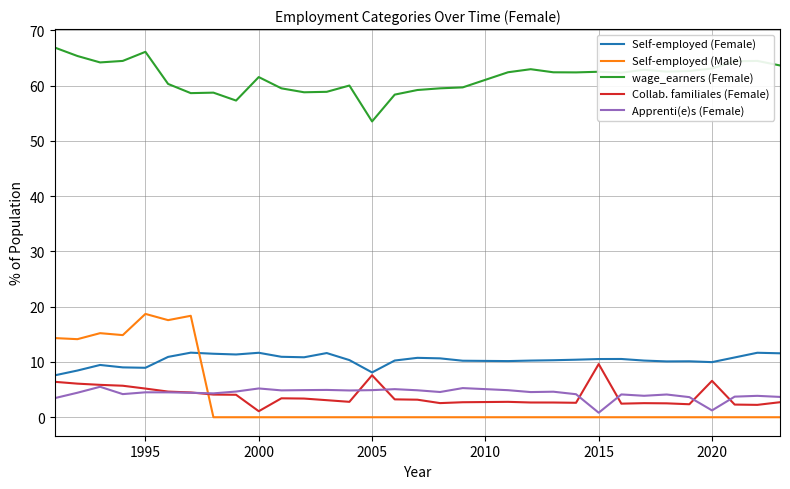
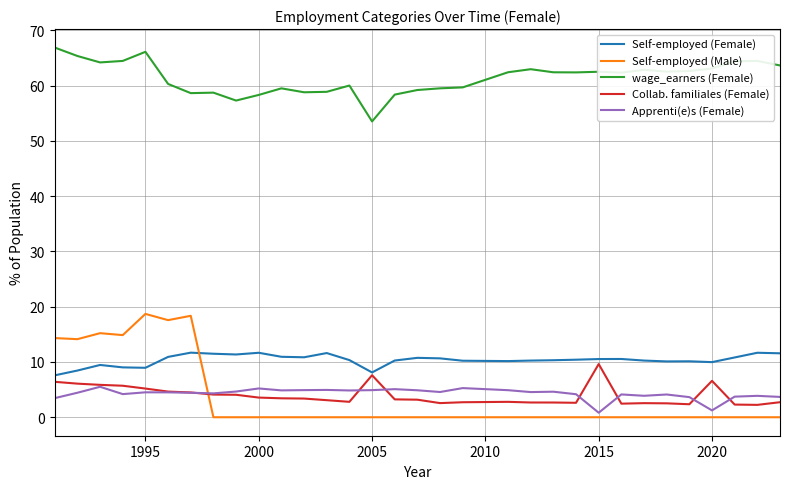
  {
    "Self-employed (Female)": {
      "1995": 9,
      "2000": 12,
      "2005": 8,
      "2015": 11,
      "2020": 10
    },
    "Self-employed (Male)": {
      "1995": 19,
      "2000": 0,
      "2005": 0,
      "2015": 0,
      "2020": 0
    },
    "wage_earners (Female)": {
      "1995": 66,
-     "2000": 62,
+     "2000": 58,
      "2005": 54
    },
    "Collab. familiales (Female)": {
      "1995": 5,
-     "2000": 1,
+     "2000": 4,
      "2005": 8,
      "2015": 10,
      "2020": 7
    },
    "Apprenti(e)s (Female)": {
      "1995": 5,
      "2000": 5,
      "2005": 5,
      "2015": 1,
      "2020": 1
    }
  }
